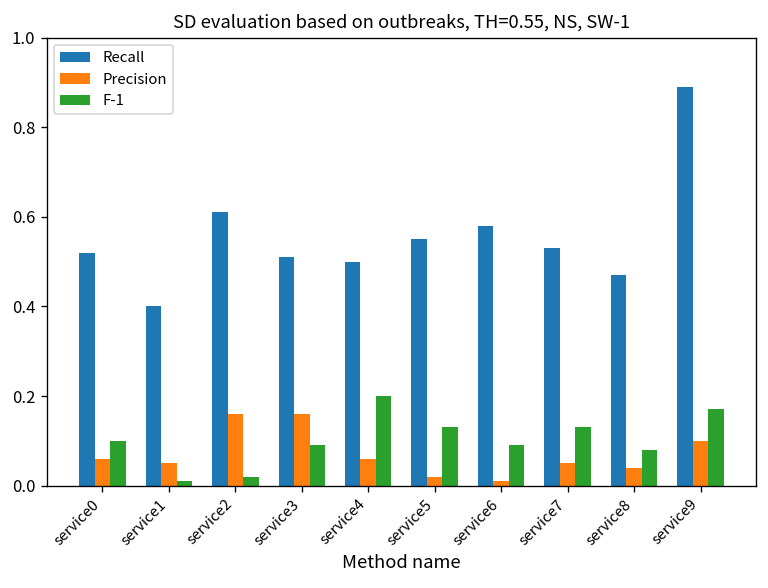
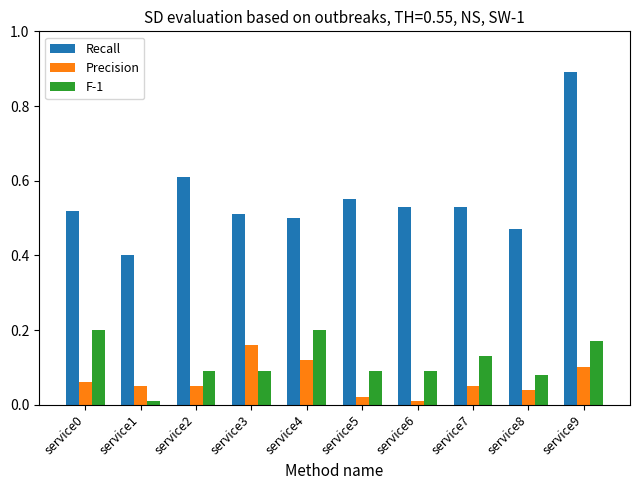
  {
    "Recall": {
      "service0": 0.52,
      "service1": 0.40,
      "service2": 0.61,
      "service3": 0.51,
      "service4": 0.50,
      "service5": 0.55,
-     "service6": 0.58,
+     "service6": 0.53,
      "service7": 0.53,
      "service8": 0.47,
      "service9": 0.89
    },
    "Precision": {
      "service0": 0.06,
      "service1": 0.05,
-     "service2": 0.16,
+     "service2": 0.05,
      "service3": 0.16,
-     "service4": 0.06,
+     "service4": 0.12,
      "service5": 0.02,
      "service6": 0.01,
      "service7": 0.05,
      "service8": 0.04,
      "service9": 0.10
    },
    "F-1": {
-     "service0": 0.1,
+     "service0": 0.2,
      "service1": 0.01,
-     "service2": 0.02,
+     "service2": 0.09,
      "service3": 0.09,
      "service4": 0.20,
-     "service5": 0.13,
+     "service5": 0.09,
      "service6": 0.09,
      "service7": 0.13,
      "service8": 0.08,
      "service9": 0.17
    }
  }
